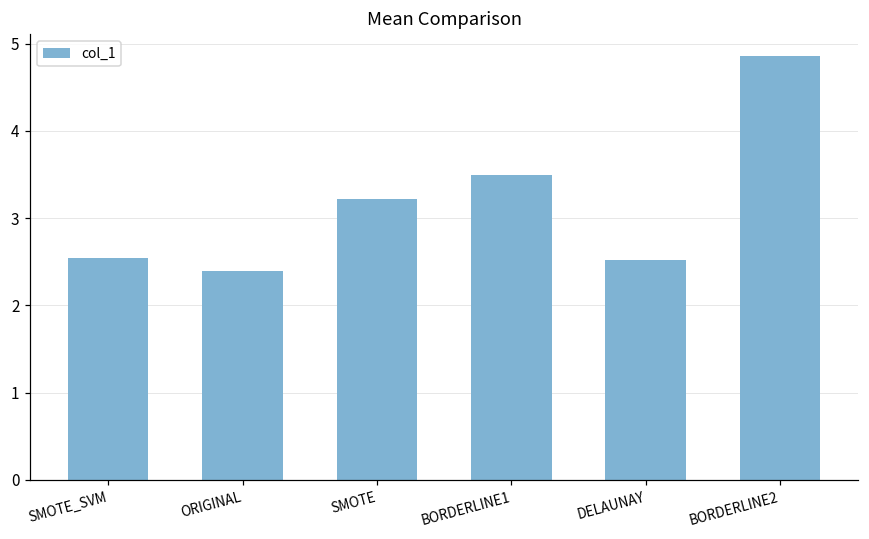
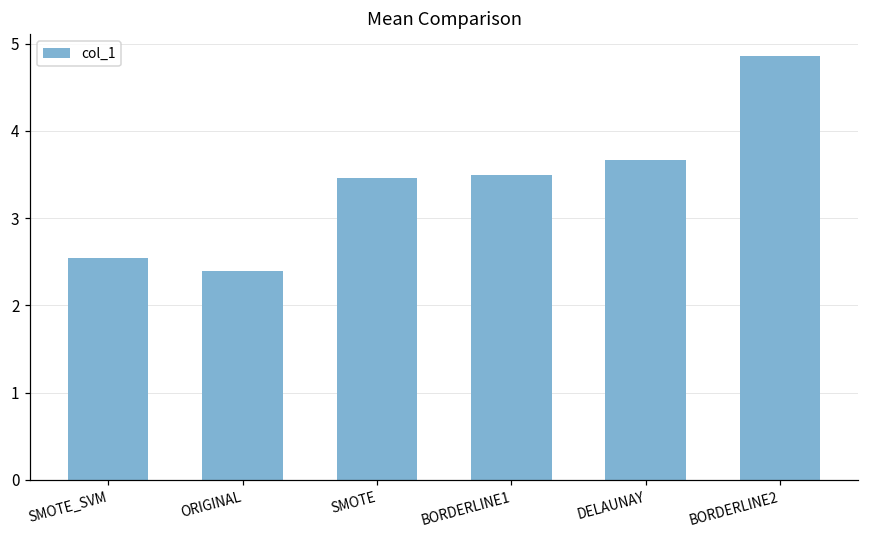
  {
    "SMOTE_SVM": 2.5,
    "ORIGINAL": 2.4,
-   "SMOTE": 3.2,
+   "SMOTE": 3.5,
    "BORDERLINE1": 3.5,
-   "DELAUNAY": 2.5,
+   "DELAUNAY": 3.7,
    "BORDERLINE2": 4.9
  }
